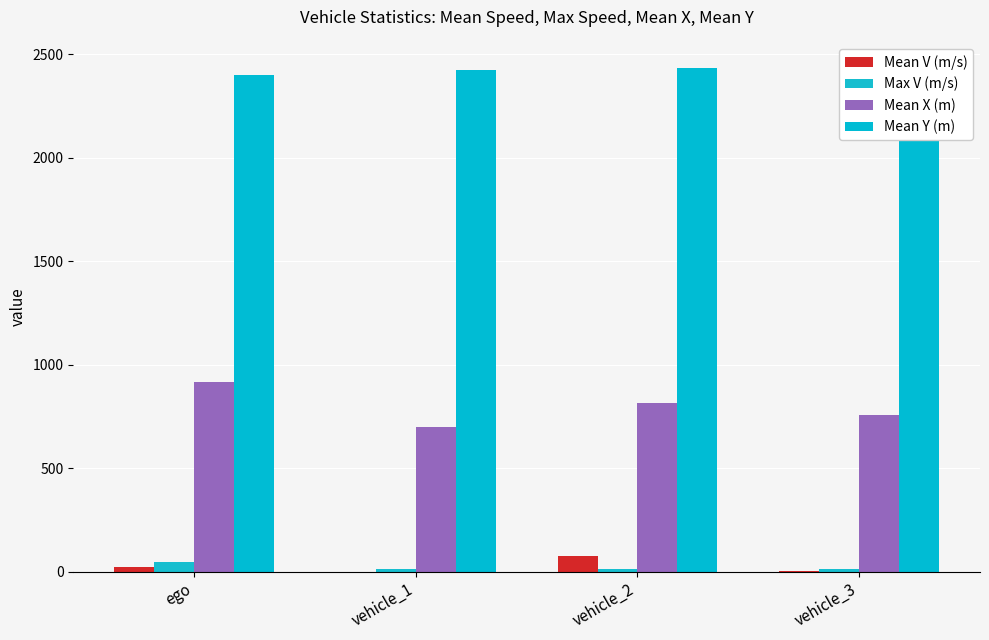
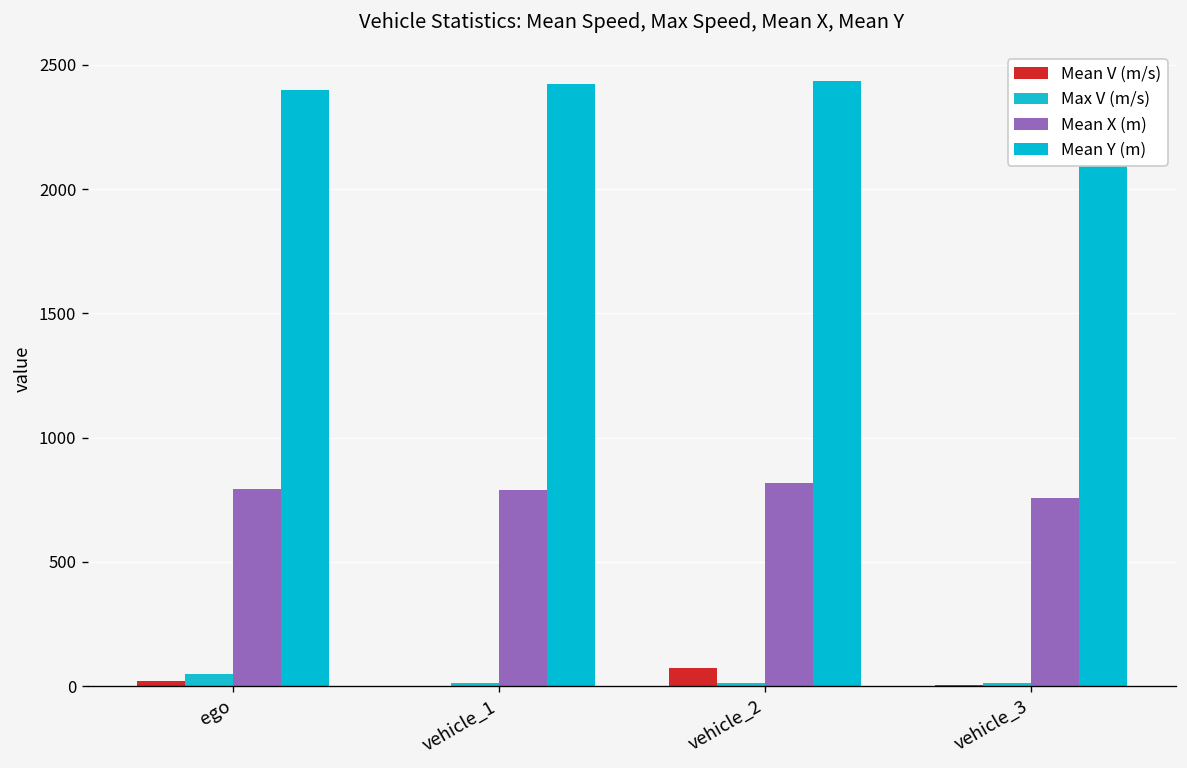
  {
    "Mean V (m/s)": {
      "ego": 20,
      "vehicle_2": 70
    },
    "Mean X (m)": {
-     "ego": 920,
-     "vehicle_1": 700,
+     "ego": 790,
+     "vehicle_1": 790,
      "vehicle_2": 820,
      "vehicle_3": 760
    }
  }
